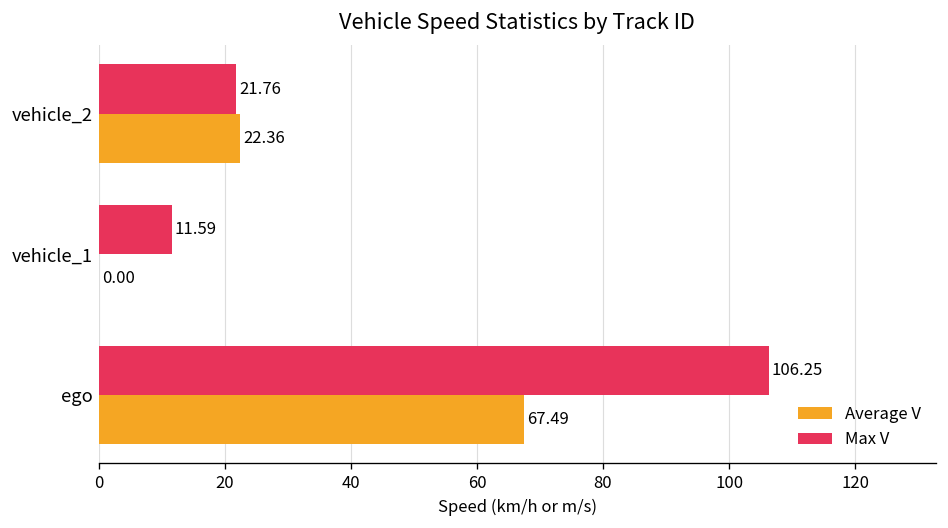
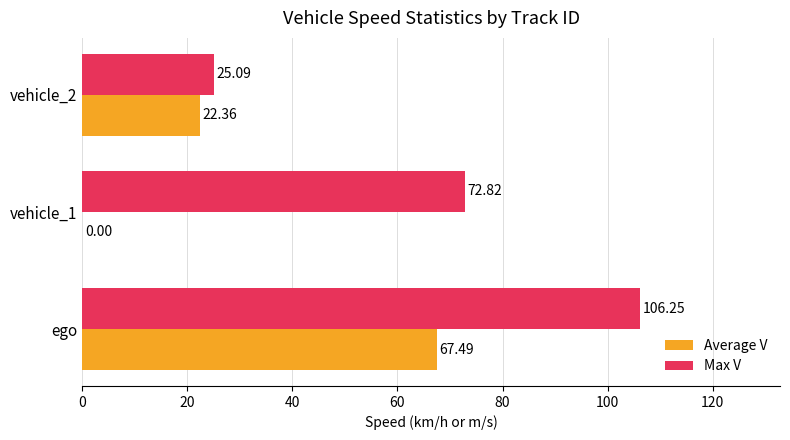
  {
    "Average V": {
      "vehicle_2": 22.36,
      "vehicle_1": 0.00,
      "ego": 67.49
    },
    "Max V": {
-     "vehicle_2": 21.76,
-     "vehicle_1": 11.59,
+     "vehicle_2": 25.09,
+     "vehicle_1": 72.82,
      "ego": 106.25
    }
  }
